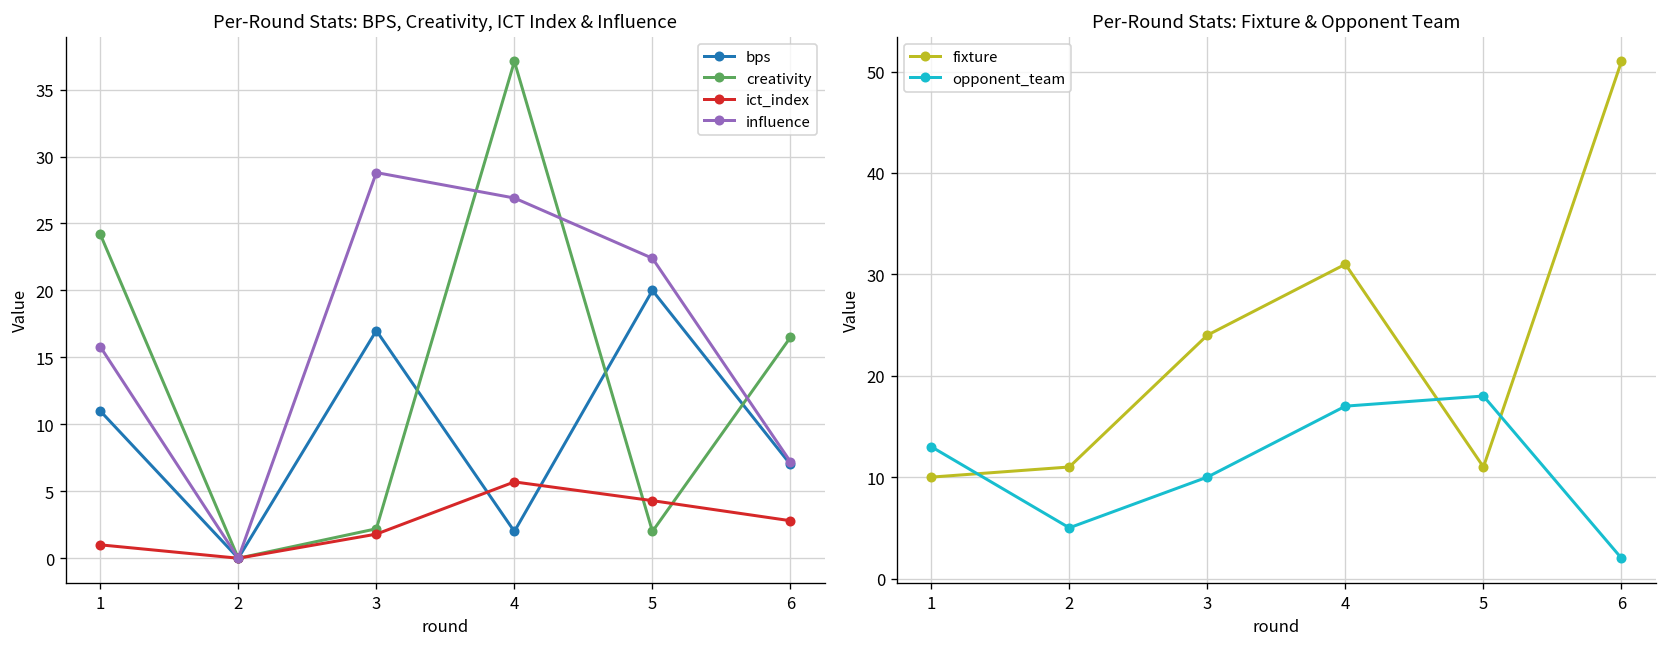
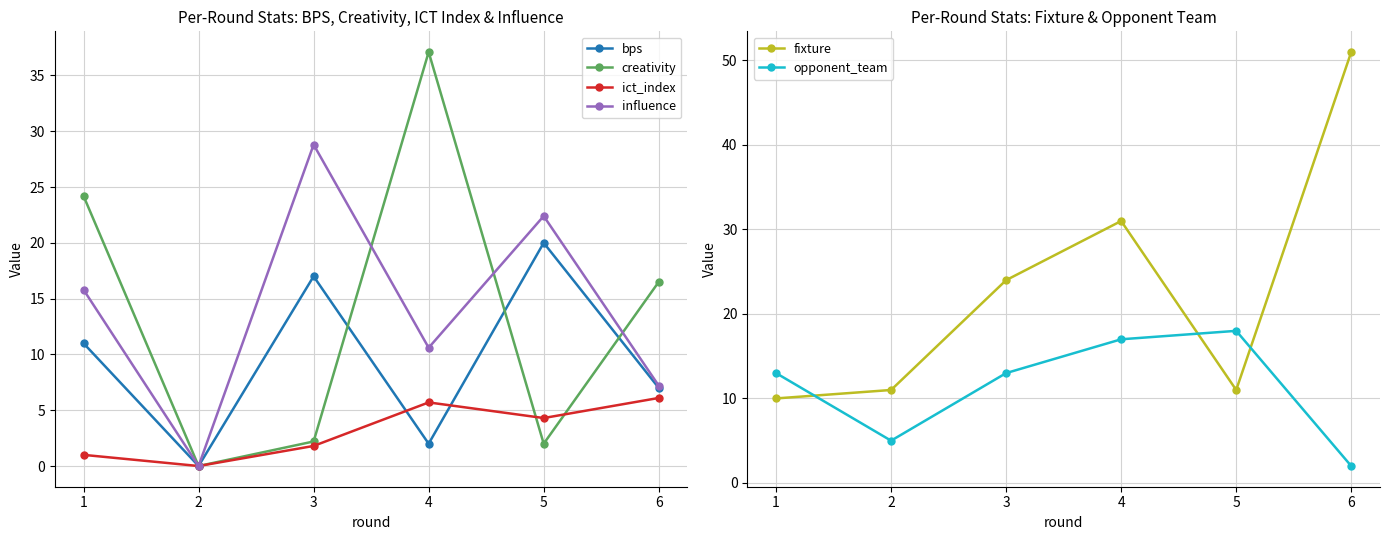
  {
    "Per-Round Stats: BPS, Creativity, ICT Index & Influence": {
      "bps": {
        "1": 11.0,
        "3": 17.0,
        "4": 2.0,
        "5": 20.0
      },
      "creativity": {
        "1": 24.2,
        "3": 2.2,
        "4": 37.1,
        "5": 2.0,
        "6": 16.5
      },
      "ict_index": {
        "1": 1.0,
        "3": 1.8,
        "4": 5.7,
        "5": 4.3,
-       "6": 2.8
+       "6": 6.1
      },
      "influence": {
        "1": 15.8,
        "3": 28.8,
-       "4": 26.9,
+       "4": 10.6,
        "5": 22.4
      }
    },
    "Per-Round Stats: Fixture & Opponent Team": {
      "fixture": {
        "1": 10,
        "2": 11,
        "3": 24,
        "4": 31,
        "5": 11,
        "6": 51
      },
      "opponent_team": {
        "1": 13,
        "2": 5,
-       "3": 10,
+       "3": 13,
        "4": 17,
        "5": 18,
        "6": 2
      }
    }
  }
